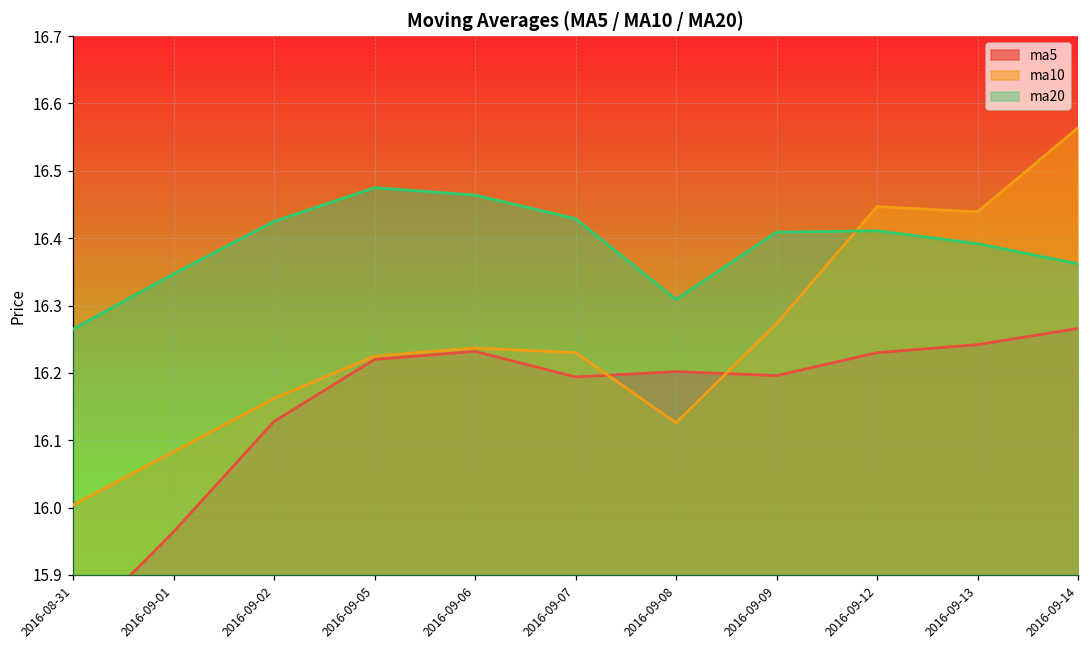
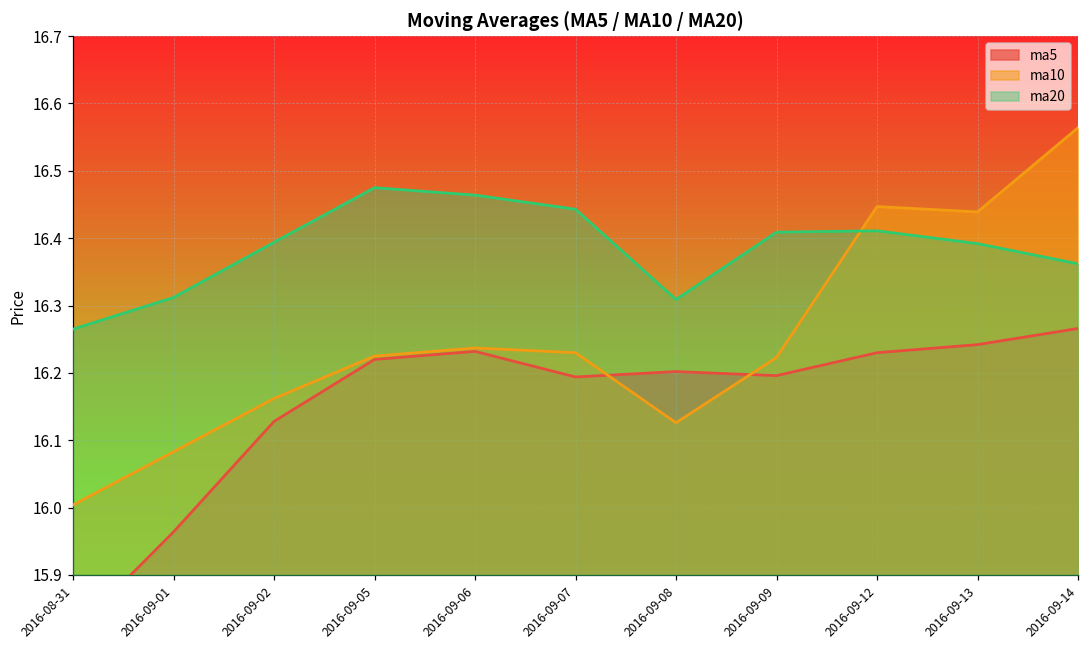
  {
    "ma10": {
      "2016-08-31": 16.00,
      "2016-09-01": 16.08,
      "2016-09-02": 16.16,
      "2016-09-05": 16.23,
      "2016-09-06": 16.24,
      "2016-09-07": 16.23,
      "2016-09-08": 16.13,
-     "2016-09-09": 16.27,
+     "2016-09-09": 16.22,
      "2016-09-12": 16.45,
      "2016-09-13": 16.44,
      "2016-09-14": 16.56
    },
    "ma20": {
      "2016-08-31": 16.27,
-     "2016-09-01": 16.35,
-     "2016-09-02": 16.43,
+     "2016-09-01": 16.31,
+     "2016-09-02": 16.39,
      "2016-09-05": 16.48,
      "2016-09-06": 16.46,
-     "2016-09-07": 16.43,
+     "2016-09-07": 16.44,
      "2016-09-08": 16.31,
      "2016-09-09": 16.41,
      "2016-09-12": 16.41,
      "2016-09-13": 16.39,
      "2016-09-14": 16.36
    }
  }
